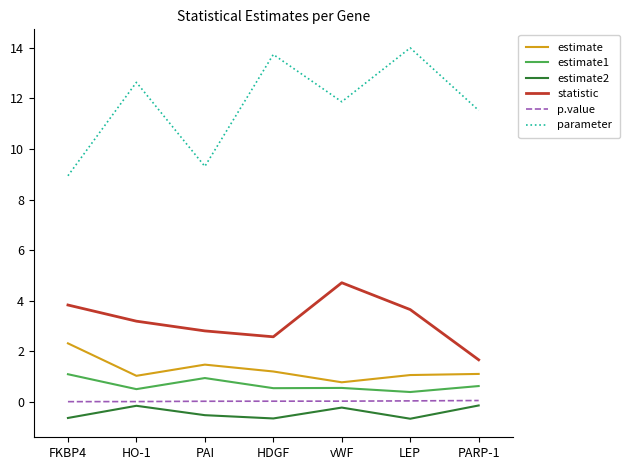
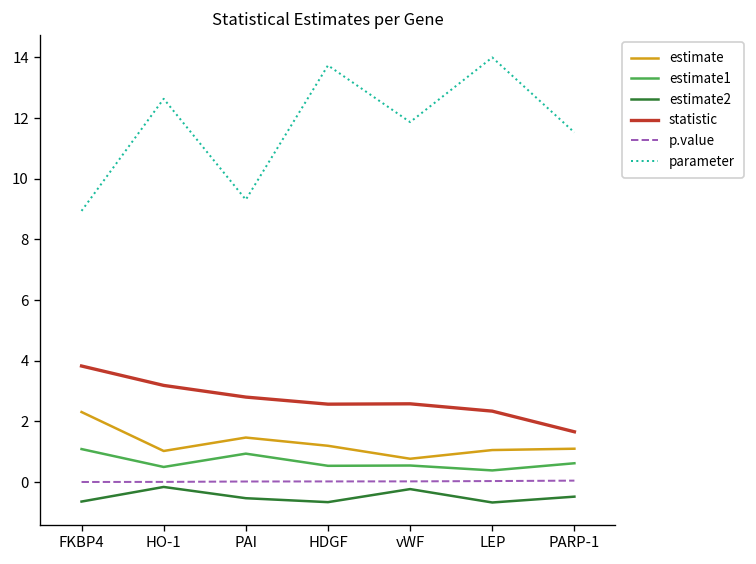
  {
    "estimate": {
      "FKBP4": 2.3,
      "HO-1": 1.0,
      "PAI": 1.5,
      "HDGF": 1.2,
      "vWF": 0.8,
      "LEP": 1.1,
      "PARP-1": 1.1
    },
    "estimate1": {
      "FKBP4": 1.1,
      "HO-1": 0.5,
      "PAI": 0.9,
      "HDGF": 0.5,
      "vWF": 0.5,
      "LEP": 0.4,
      "PARP-1": 0.6
    },
    "estimate2": {
      "FKBP4": -0.6,
      "HO-1": -0.2,
      "PAI": -0.5,
      "HDGF": -0.7,
      "vWF": -0.2,
      "LEP": -0.7,
-     "PARP-1": -0.1
+     "PARP-1": -0.5
    },
    "statistic": {
      "FKBP4": 3.8,
      "HO-1": 3.2,
      "PAI": 2.8,
      "HDGF": 2.6,
-     "vWF": 4.7,
-     "LEP": 3.6,
+     "vWF": 2.6,
+     "LEP": 2.3,
      "PARP-1": 1.7
    },
    "p.value": {
      "FKBP4": 0.0,
      "HO-1": 0.0,
      "PAI": 0.0,
      "HDGF": 0.0,
      "vWF": 0.0,
      "LEP": 0.0,
      "PARP-1": 0.0
    },
    "parameter": {
      "FKBP4": 8.9,
      "HO-1": 12.6,
      "PAI": 9.3,
      "HDGF": 13.7,
      "vWF": 11.9,
      "LEP": 14.0,
      "PARP-1": 11.5
    }
  }
